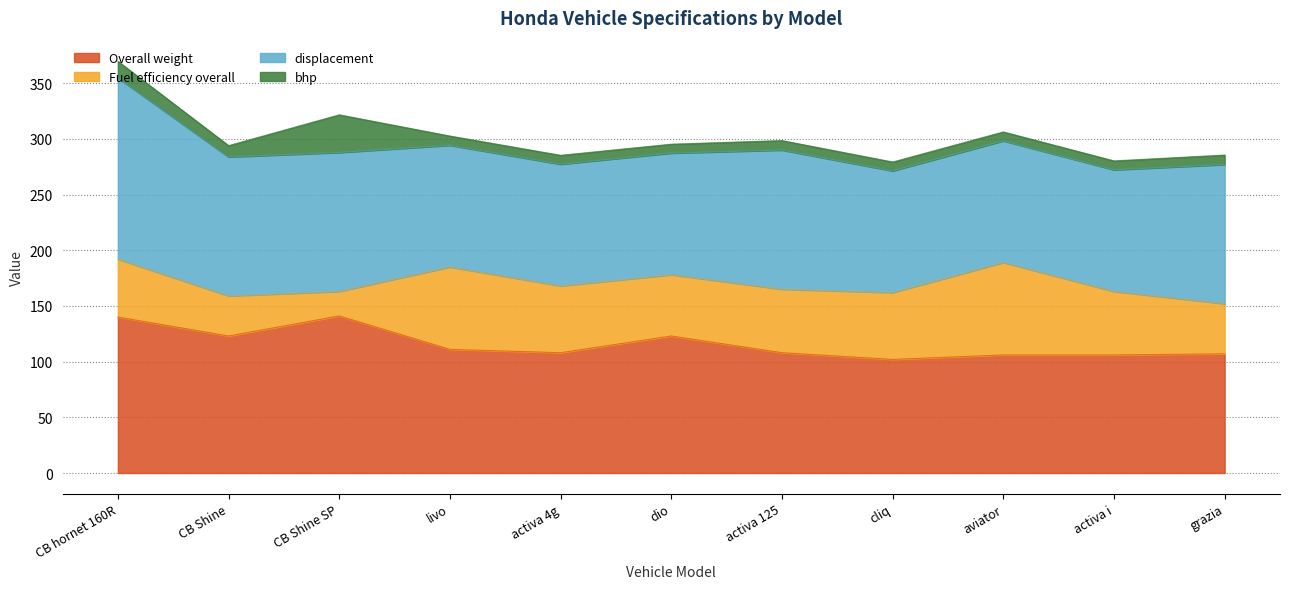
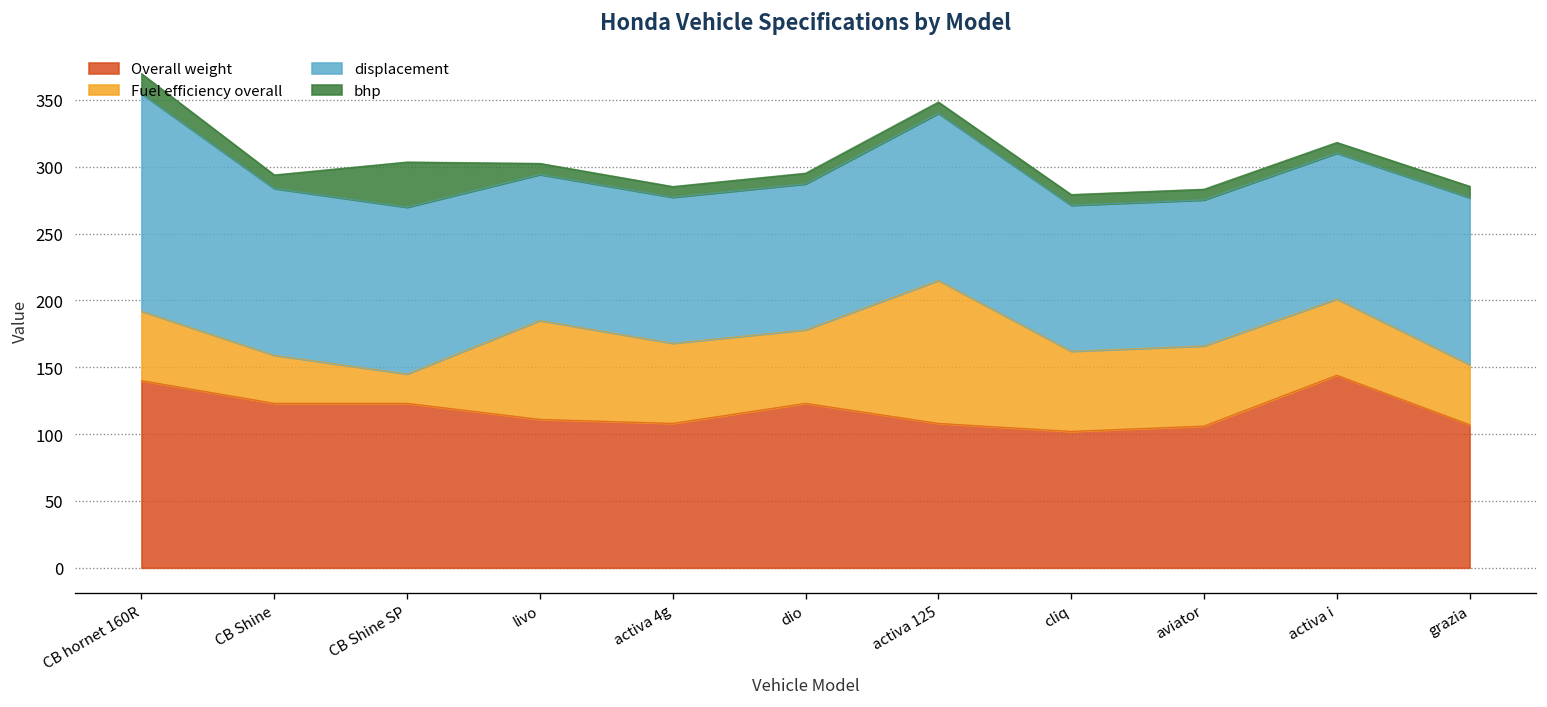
  {
    "Overall weight": {
      "CB hornet 160R": 140,
      "CB Shine": 123,
-     "CB Shine SP": 141,
+     "CB Shine SP": 123,
      "livo": 111,
      "activa 4g": 108,
      "dio": 123,
      "activa 125": 108,
      "cliq": 102,
      "aviator": 106,
-     "activa i": 106,
+     "activa i": 144,
      "grazia": 107
    },
    "Fuel efficiency overall": {
      "CB hornet 160R": 52,
      "CB Shine": 36,
      "CB Shine SP": 22,
      "livo": 74,
      "activa 4g": 60,
      "dio": 55,
-     "activa 125": 57,
+     "activa 125": 107,
      "cliq": 60,
-     "aviator": 83,
+     "aviator": 60,
      "activa i": 57,
      "grazia": 45
    },
    "displacement": {
      "CB hornet 160R": 163,
      "CB Shine": 125,
      "CB Shine SP": 125,
      "livo": 109,
      "activa 4g": 109,
      "dio": 109,
      "activa 125": 125,
      "cliq": 109,
      "aviator": 109,
      "activa i": 109,
      "grazia": 125
    },
    "bhp": {
      "CB hornet 160R": 15,
      "CB Shine": 10,
      "CB Shine SP": 34,
      "livo": 8,
      "activa 4g": 8,
      "dio": 8,
      "activa 125": 9,
      "cliq": 8,
      "aviator": 8,
      "activa i": 8,
      "grazia": 9
    }
  }
